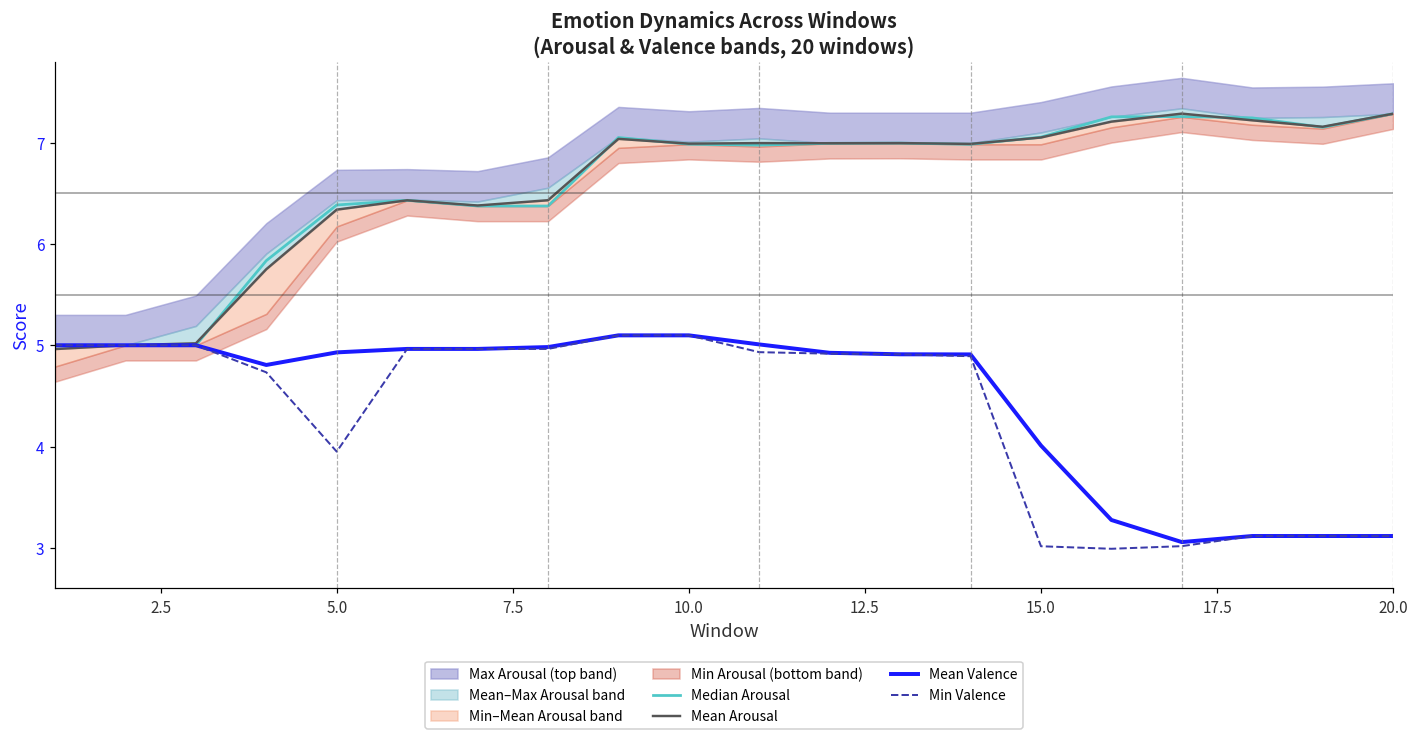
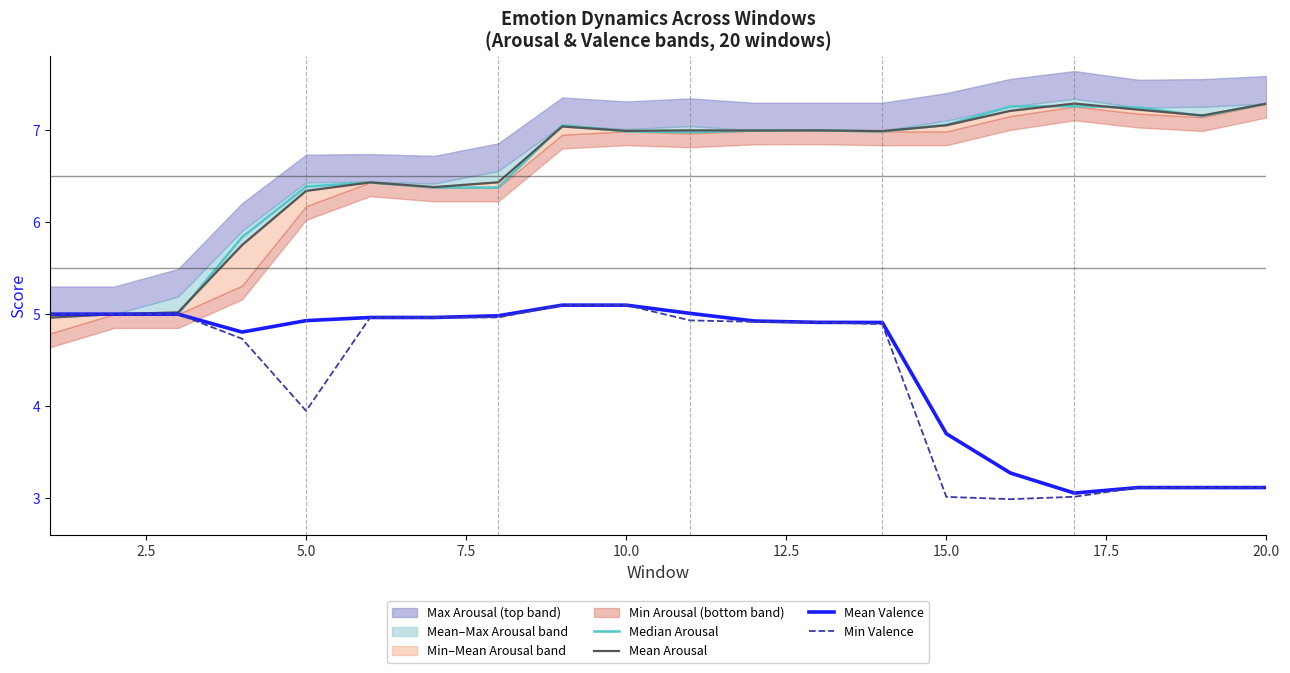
  {
    "Mean Valence": {
      "5.0": 4.9,
-     "15.0": 4.0
+     "15.0": 3.7
    },
    "Min Valence": {
      "5.0": 4.0,
      "15.0": 3.0
    }
  }
